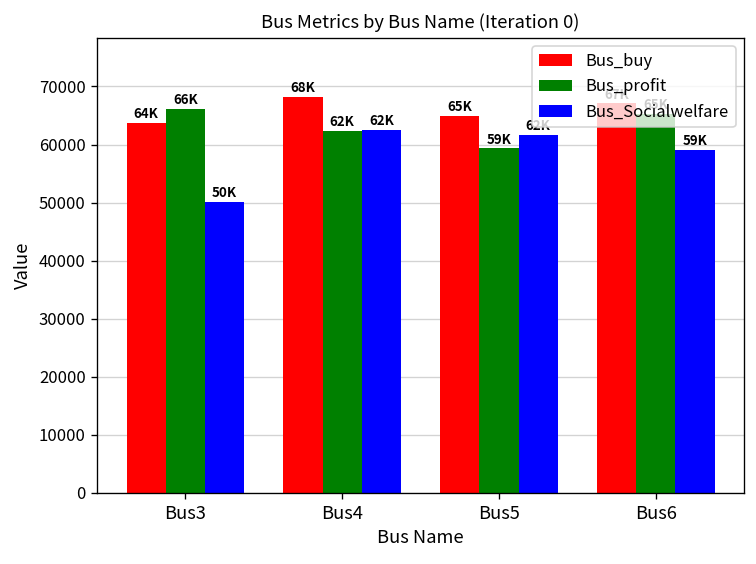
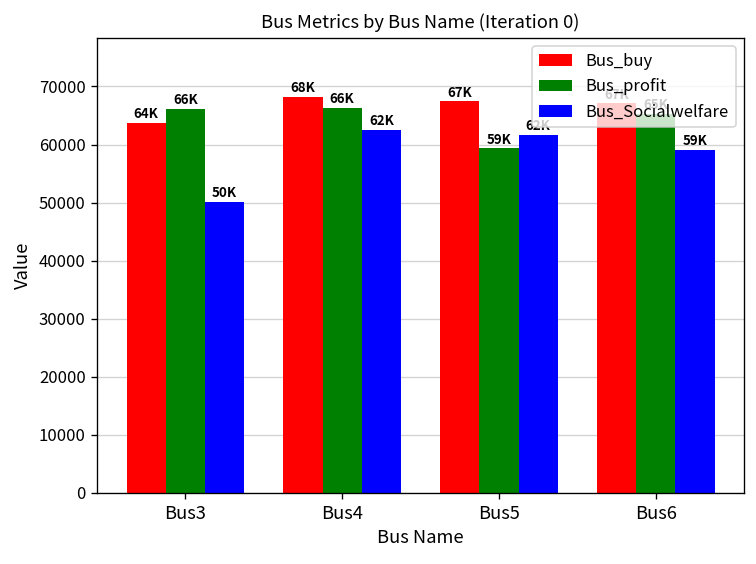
  {
    "Bus_buy": {
      "Bus3": "64K",
      "Bus4": "68K",
-     "Bus5": "65K"
+     "Bus5": "67K"
    },
    "Bus_profit": {
      "Bus3": "66K",
-     "Bus4": "62K",
+     "Bus4": "66K",
      "Bus5": "59K"
    },
    "Bus_Socialwelfare": {
      "Bus3": "50K",
      "Bus4": "62K",
      "Bus6": "59K"
    }
  }
